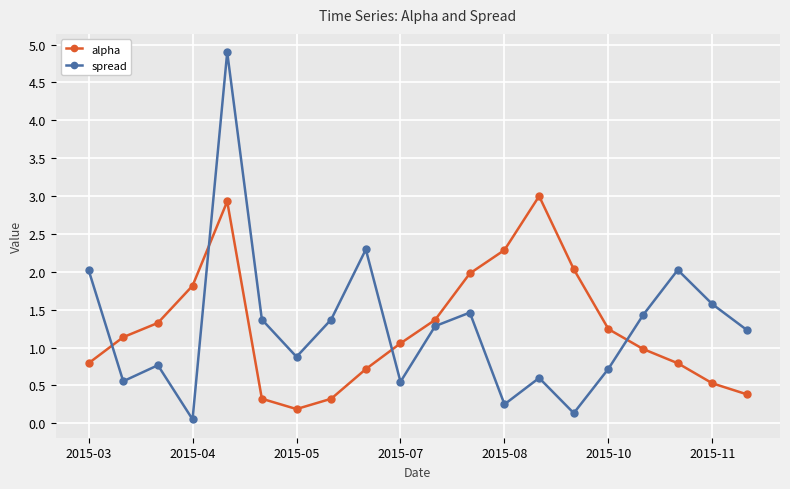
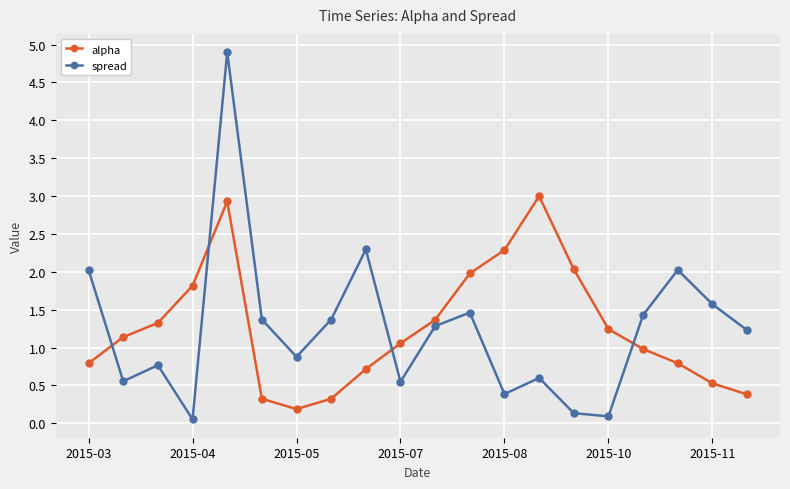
  {
    "alpha": {
      "2015-03": 0.8,
      "2015-04": 1.8,
      "2015-05": 0.2,
      "2015-07": 1.1,
      "2015-08": 2.3,
      "2015-10": 1.2,
      "2015-11": 0.5
    },
    "spread": {
      "2015-03": 2.0,
      "2015-04": 0.1,
      "2015-05": 0.9,
      "2015-07": 0.5,
-     "2015-08": 0.3,
-     "2015-10": 0.7,
+     "2015-08": 0.4,
+     "2015-10": 0.1,
      "2015-11": 1.6
    }
  }
